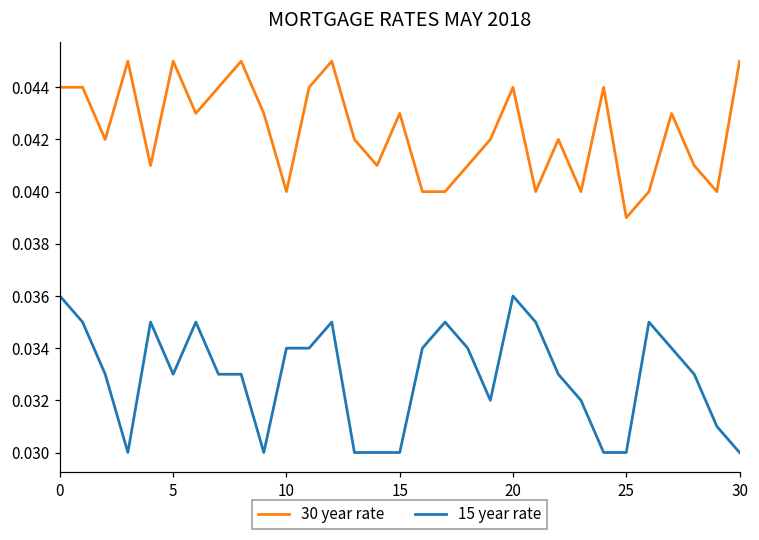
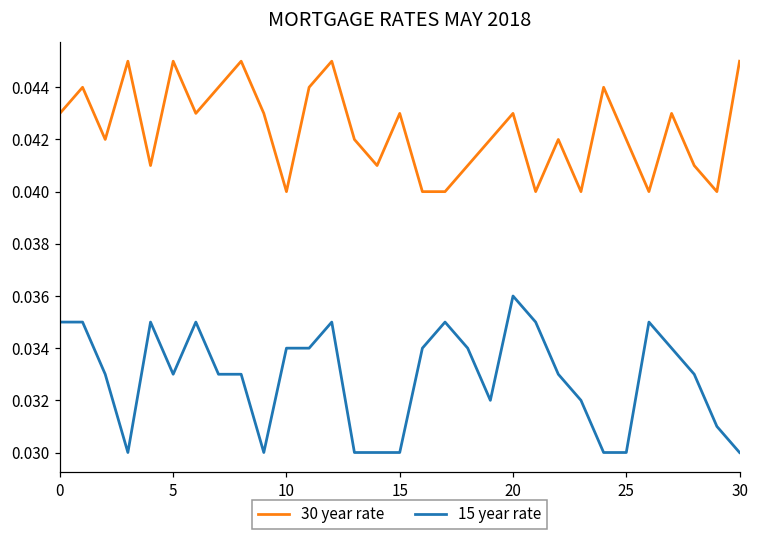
  {
    "30 year rate": {
-     "0": 0.044,
+     "0": 0.043,
      "5": 0.045,
      "10": 0.040,
      "15": 0.043,
-     "20": 0.044,
-     "25": 0.039,
+     "20": 0.043,
+     "25": 0.042,
      "30": 0.045
    },
    "15 year rate": {
-     "0": 0.036,
+     "0": 0.035,
      "5": 0.033,
      "10": 0.034,
      "15": 0.030,
      "20": 0.036,
      "25": 0.030,
      "30": 0.030
    }
  }
